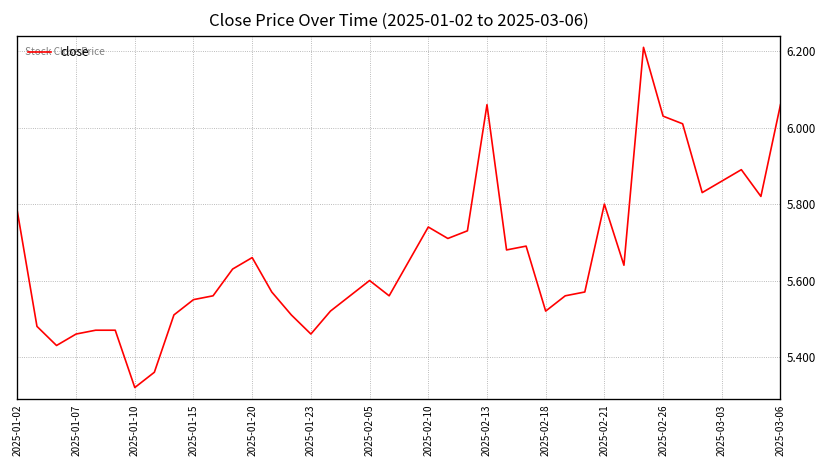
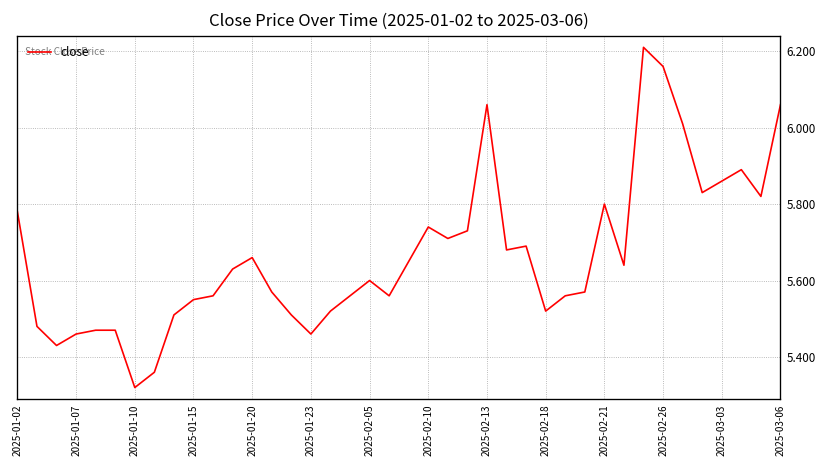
  {
    "2025-01-02": 5.78,
    "2025-01-07": 5.46,
    "2025-01-10": 5.32,
    "2025-01-15": 5.55,
    "2025-01-20": 5.66,
    "2025-01-23": 5.46,
    "2025-02-05": 5.60,
    "2025-02-10": 5.74,
    "2025-02-13": 6.06,
    "2025-02-18": 5.52,
    "2025-02-21": 5.80,
-   "2025-02-26": 6.03,
+   "2025-02-26": 6.16,
    "2025-03-03": 5.86,
    "2025-03-06": 6.06
  }
